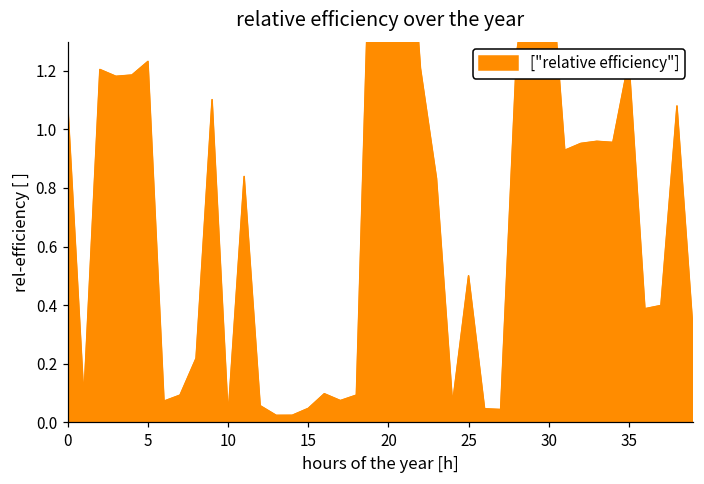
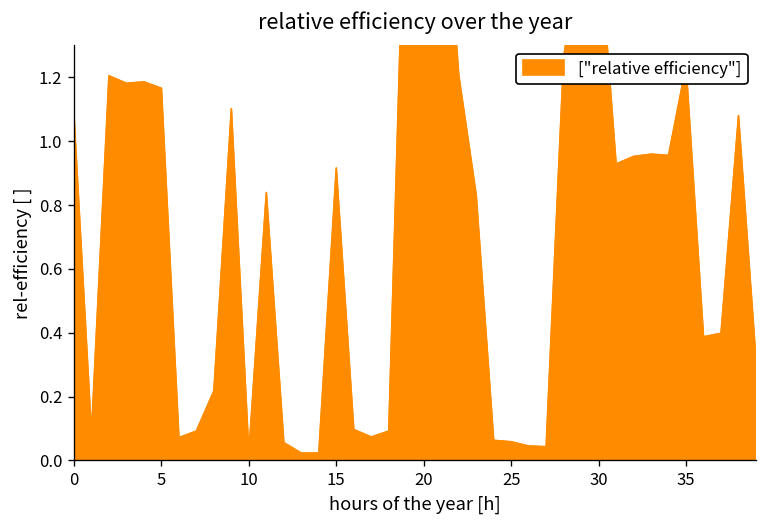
  {
    "0": 1.08,
-   "5": 1.23,
+   "5": 1.17,
    "10": 0.02,
-   "15": 0.05,
-   "25": 0.50
+   "15": 0.92,
+   "25": 0.06
  }
